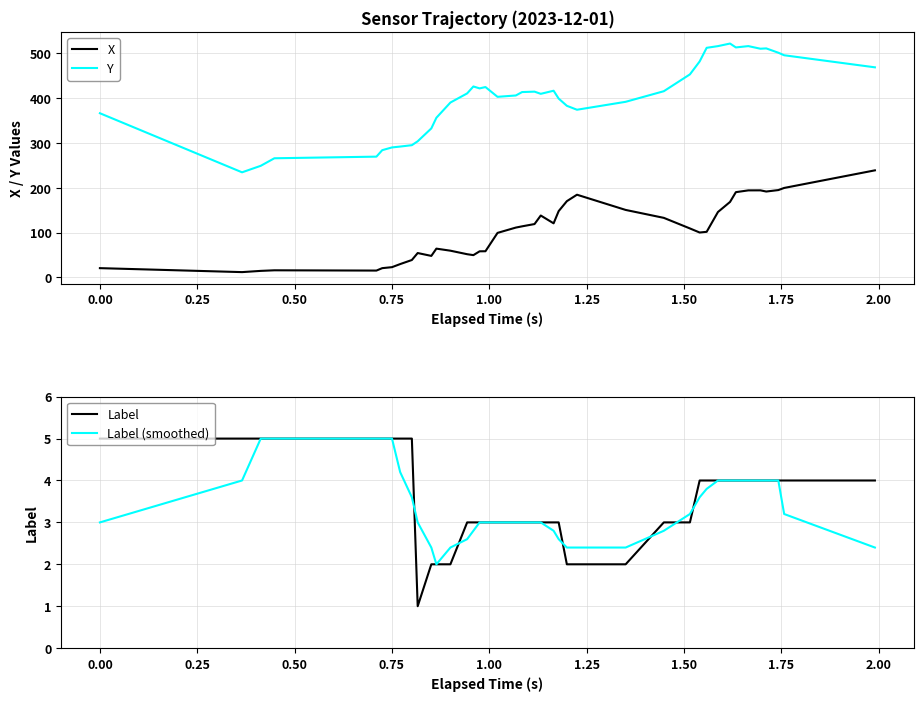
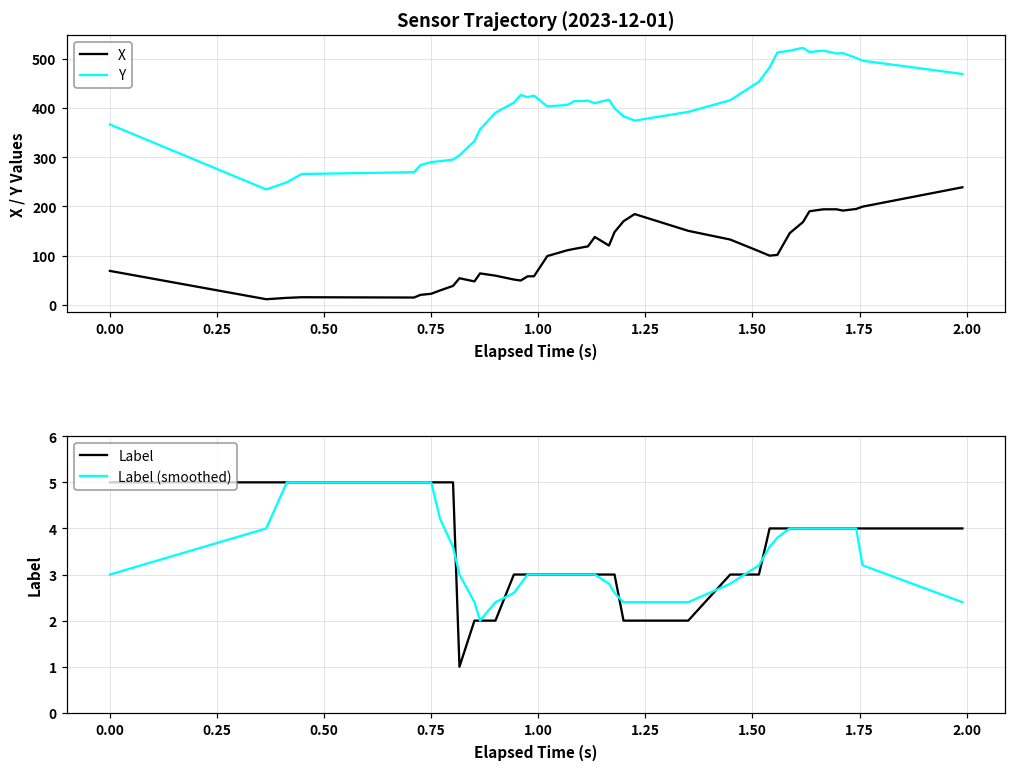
  {
    "Sensor Trajectory (2023-12-01)": {
      "X": {
-       "0.00": 20,
+       "0.00": 70,
        "0.75": 20
      },
      "Y": {
        "0.00": 370,
        "0.75": 290
      }
    }
  }
